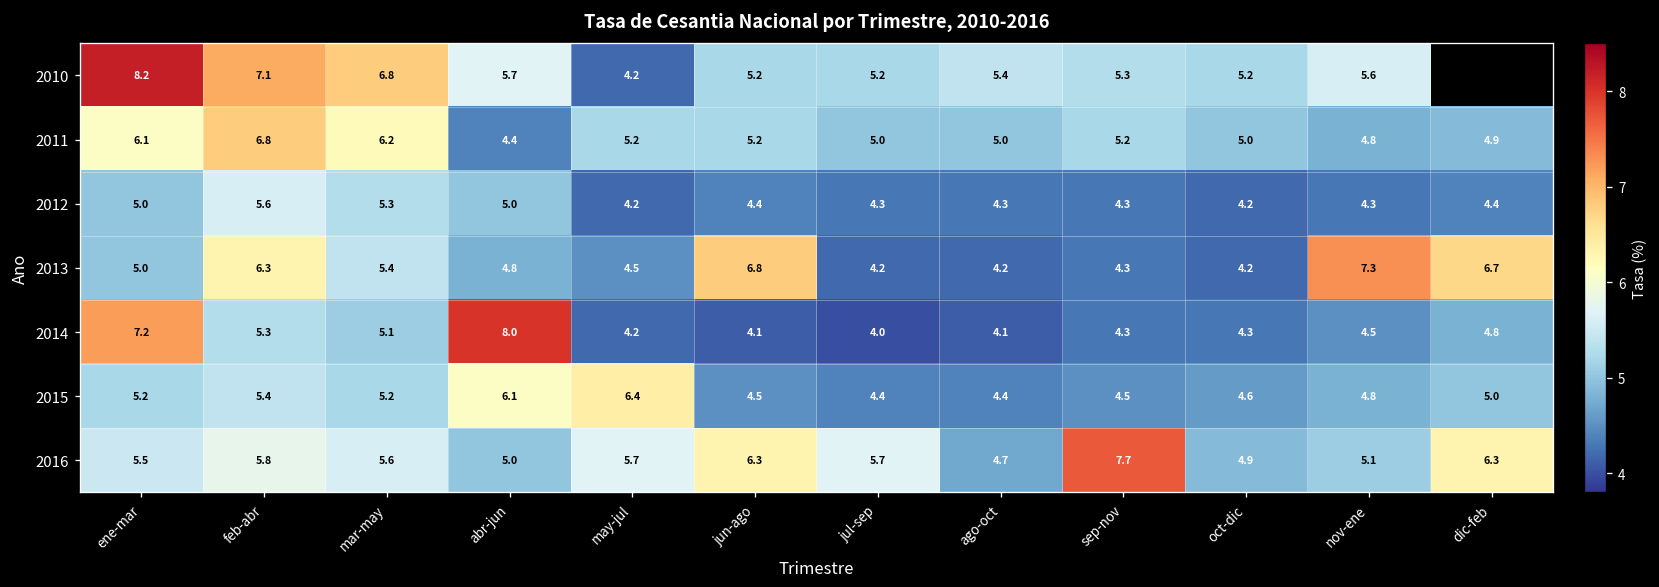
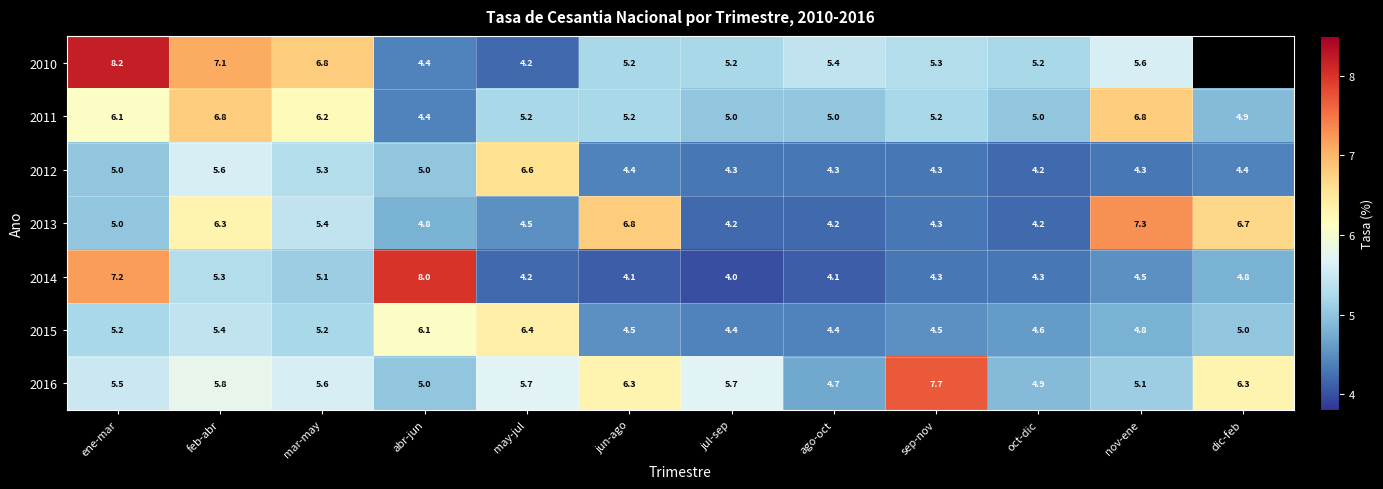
  {
    "2010": {
      "ene-mar": 8.2,
      "feb-abr": 7.1,
      "mar-may": 6.8,
-     "abr-jun": 5.7,
+     "abr-jun": 4.4,
      "may-jul": 4.2,
      "jun-ago": 5.2,
      "jul-sep": 5.2,
      "ago-oct": 5.4,
      "sep-nov": 5.3,
      "oct-dic": 5.2,
      "nov-ene": 5.6
    },
    "2011": {
      "ene-mar": 6.1,
      "feb-abr": 6.8,
      "mar-may": 6.2,
      "abr-jun": 4.4,
      "may-jul": 5.2,
      "jun-ago": 5.2,
      "jul-sep": 5.0,
      "ago-oct": 5.0,
      "sep-nov": 5.2,
      "oct-dic": 5.0,
-     "nov-ene": 4.8,
+     "nov-ene": 6.8,
      "dic-feb": 4.9
    },
    "2012": {
      "ene-mar": 5.0,
      "feb-abr": 5.6,
      "mar-may": 5.3,
      "abr-jun": 5.0,
-     "may-jul": 4.2,
+     "may-jul": 6.6,
      "jun-ago": 4.4,
      "jul-sep": 4.3,
      "ago-oct": 4.3,
      "sep-nov": 4.3,
      "oct-dic": 4.2,
      "nov-ene": 4.3,
      "dic-feb": 4.4
    },
    "2013": {
      "ene-mar": 5.0,
      "feb-abr": 6.3,
      "mar-may": 5.4,
      "abr-jun": 4.8,
      "may-jul": 4.5,
      "jun-ago": 6.8,
      "jul-sep": 4.2,
      "ago-oct": 4.2,
      "sep-nov": 4.3,
      "oct-dic": 4.2,
      "nov-ene": 7.3,
      "dic-feb": 6.7
    },
    "2014": {
      "ene-mar": 7.2,
      "feb-abr": 5.3,
      "mar-may": 5.1,
      "abr-jun": 8.0,
      "may-jul": 4.2,
      "jun-ago": 4.1,
      "jul-sep": 4.0,
      "ago-oct": 4.1,
      "sep-nov": 4.3,
      "oct-dic": 4.3,
      "nov-ene": 4.5,
      "dic-feb": 4.8
    },
    "2015": {
      "ene-mar": 5.2,
      "feb-abr": 5.4,
      "mar-may": 5.2,
      "abr-jun": 6.1,
      "may-jul": 6.4,
      "jun-ago": 4.5,
      "jul-sep": 4.4,
      "ago-oct": 4.4,
      "sep-nov": 4.5,
      "oct-dic": 4.6,
      "nov-ene": 4.8,
      "dic-feb": 5.0
    },
    "2016": {
      "ene-mar": 5.5,
      "feb-abr": 5.8,
      "mar-may": 5.6,
      "abr-jun": 5.0,
      "may-jul": 5.7,
      "jun-ago": 6.3,
      "jul-sep": 5.7,
      "ago-oct": 4.7,
      "sep-nov": 7.7,
      "oct-dic": 4.9,
      "nov-ene": 5.1,
      "dic-feb": 6.3
    }
  }
